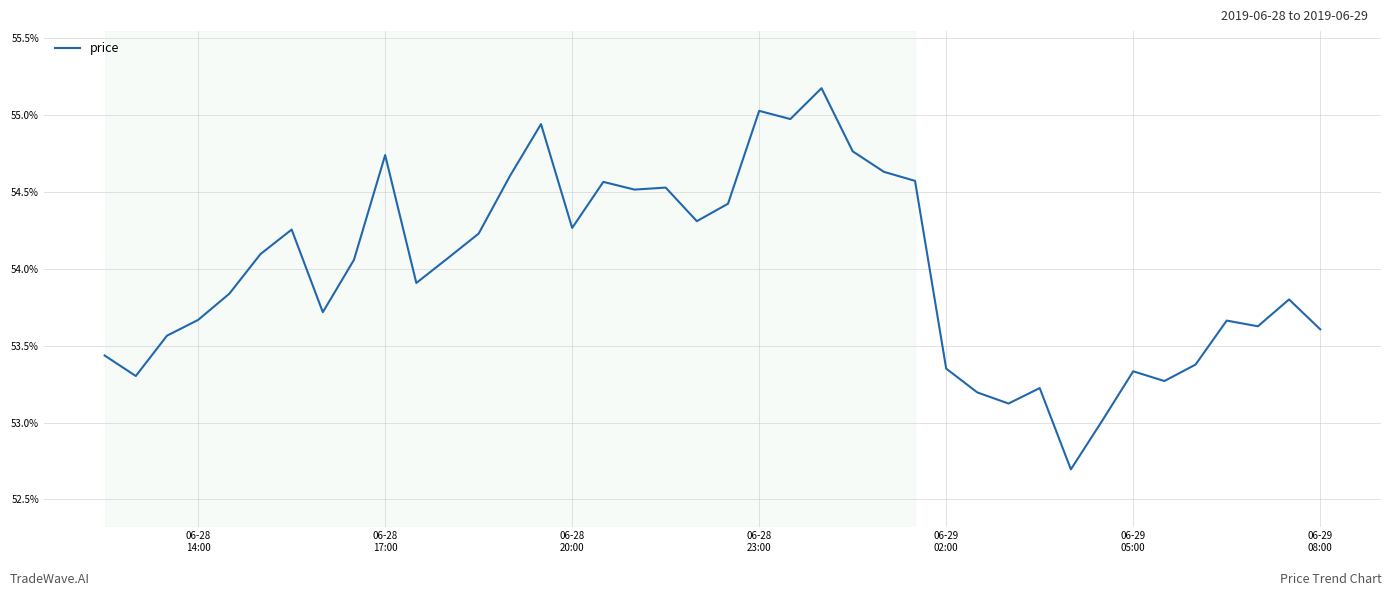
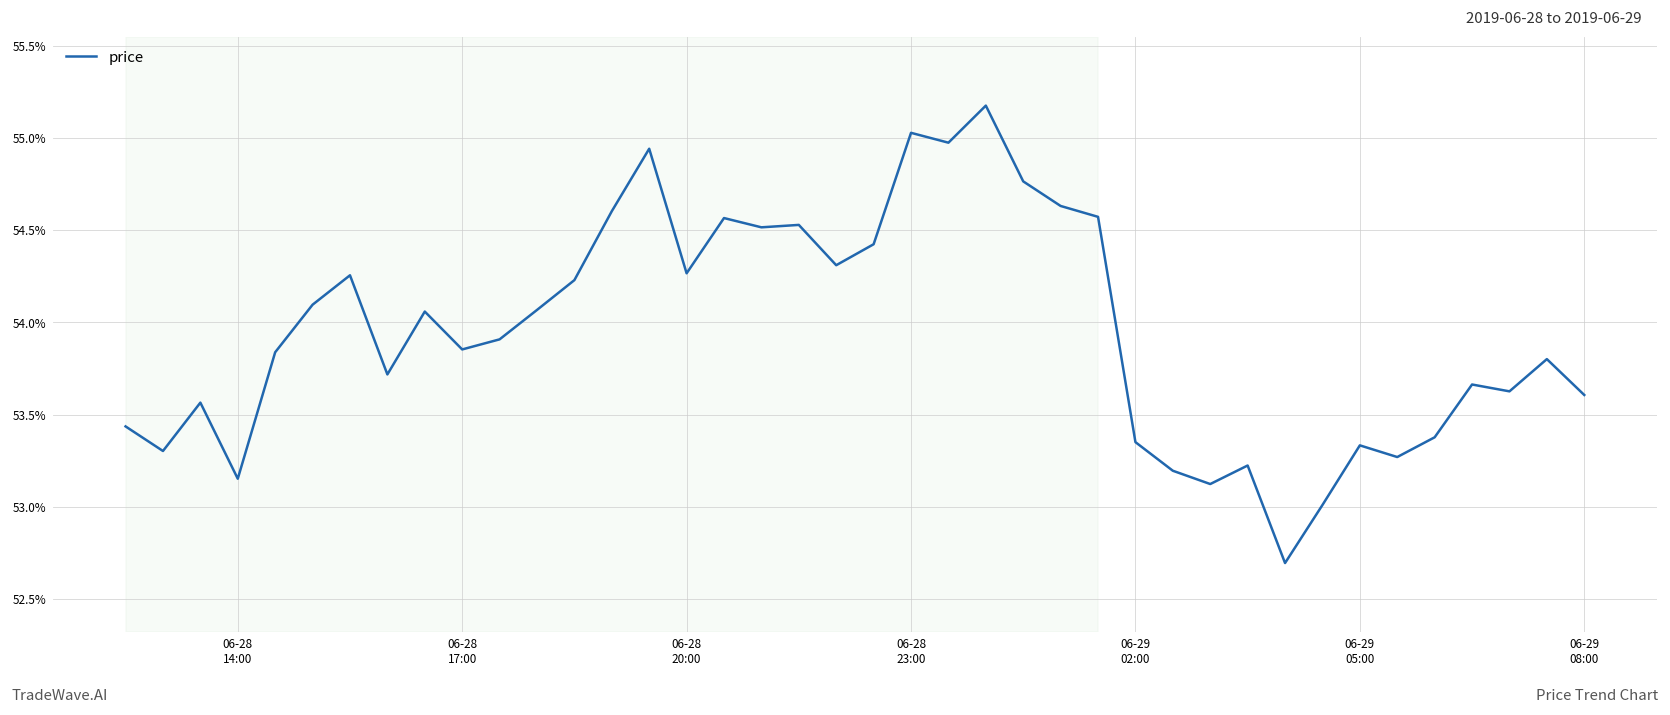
  {
-   "06-28 14:00": "53.67%",
-   "06-28 17:00": "54.74%",
+   "06-28 14:00": "53.15%",
+   "06-28 17:00": "53.85%",
    "06-28 20:00": "54.27%",
    "06-28 23:00": "55.03%",
    "06-29 02:00": "53.35%",
    "06-29 05:00": "53.33%",
    "06-29 08:00": "53.61%"
  }
